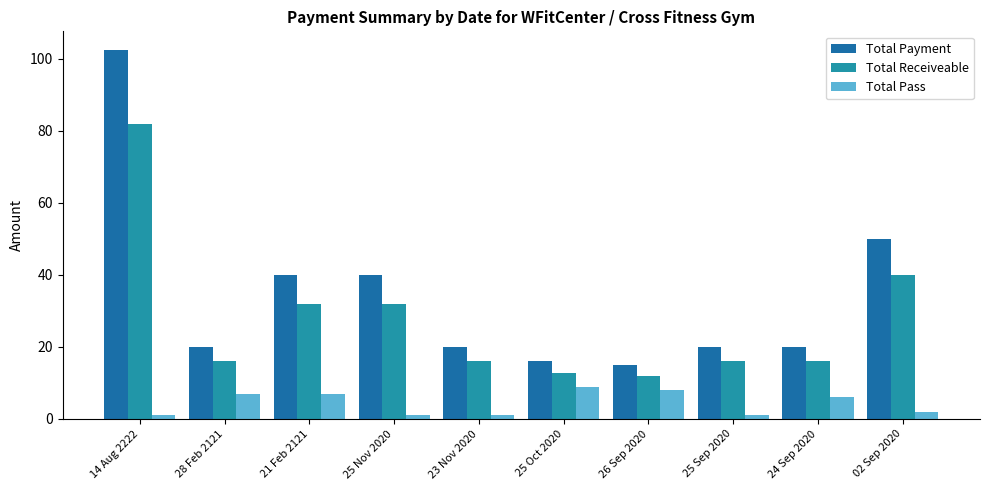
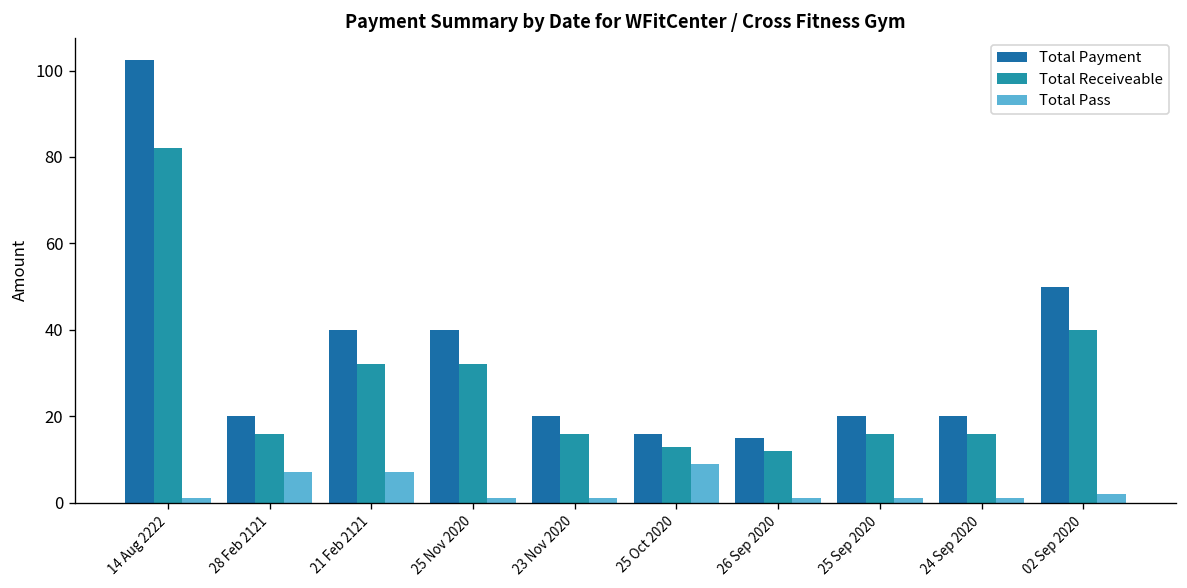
  {
    "Total Pass": {
      "14 Aug 2222": 1,
      "28 Feb 2121": 7,
      "21 Feb 2121": 7,
      "25 Nov 2020": 1,
      "23 Nov 2020": 1,
      "25 Oct 2020": 9,
-     "26 Sep 2020": 8,
+     "26 Sep 2020": 1,
      "25 Sep 2020": 1,
-     "24 Sep 2020": 6,
+     "24 Sep 2020": 1,
      "02 Sep 2020": 2
    }
  }
